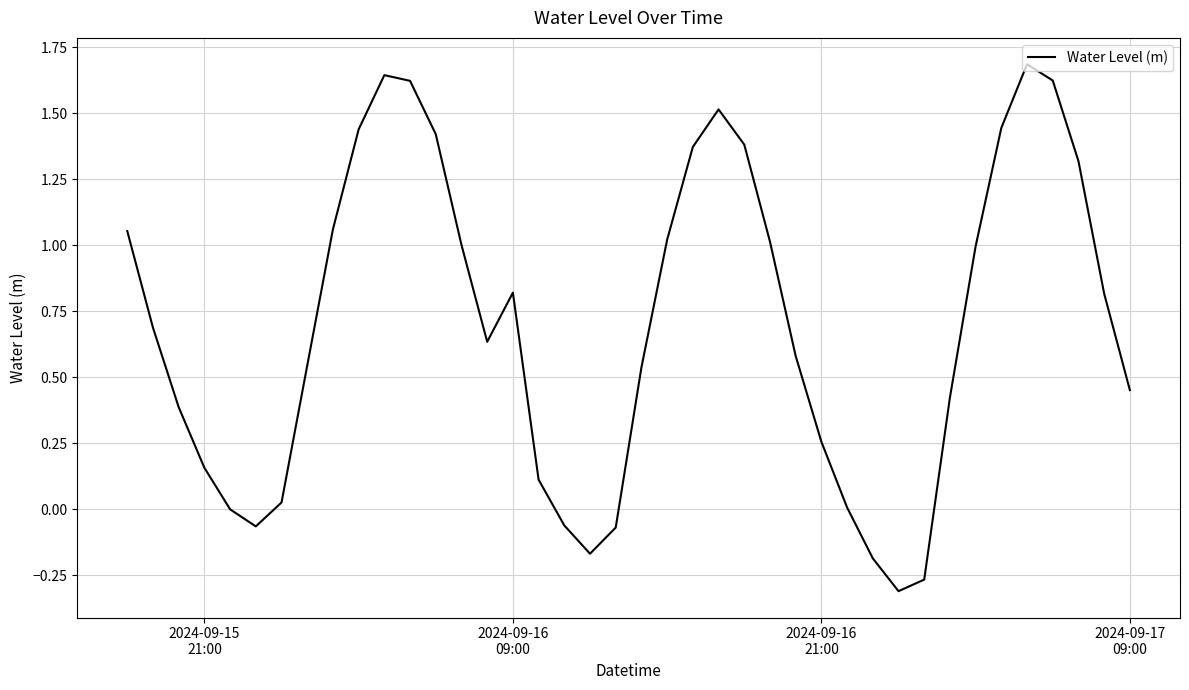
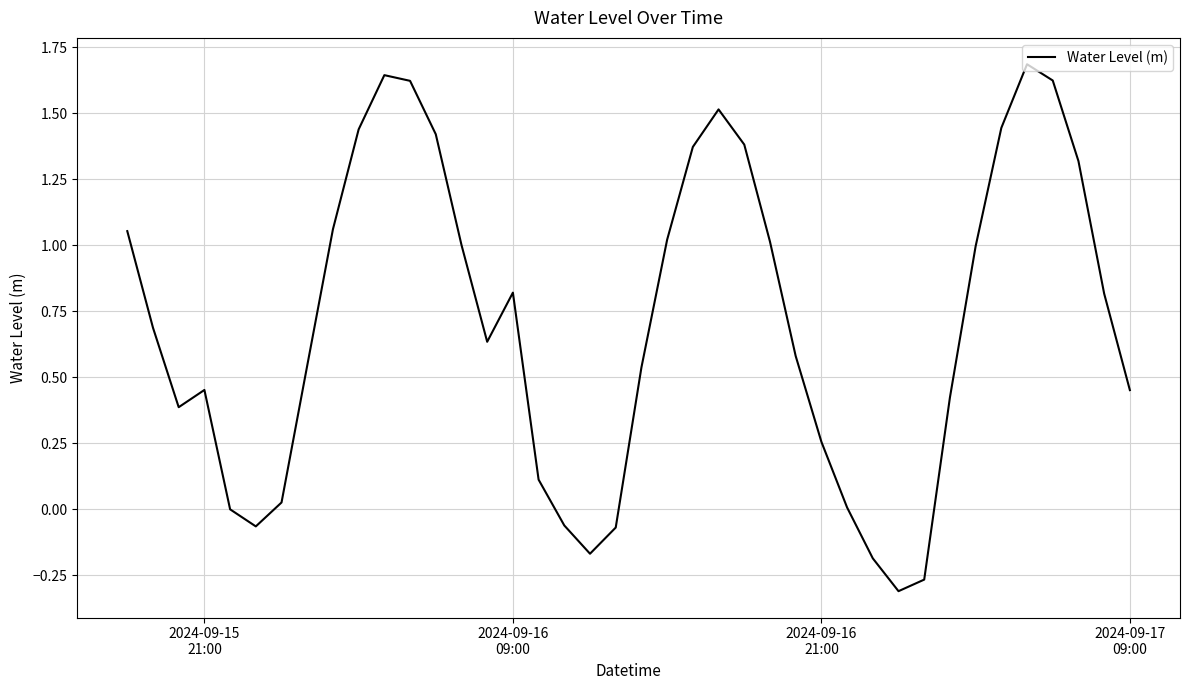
  {
-   "2024-09-15 21:00": 0.16,
+   "2024-09-15 21:00": 0.45,
    "2024-09-16 09:00": 0.82,
    "2024-09-16 21:00": 0.26,
    "2024-09-17 09:00": 0.45
  }
